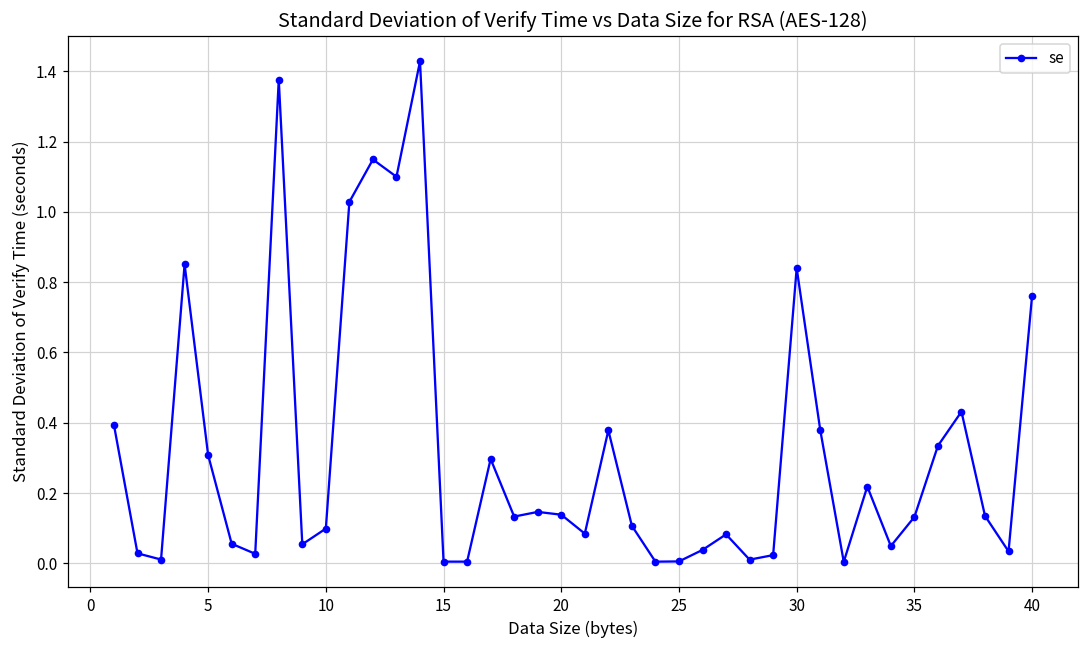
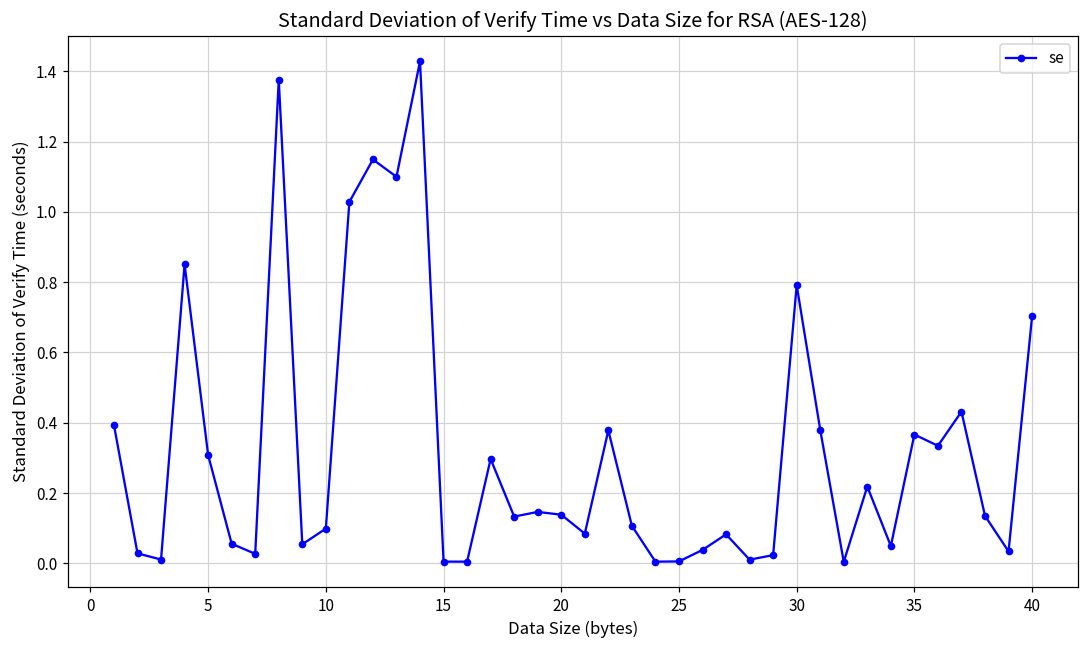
  {
    "5": 0.31,
    "10": 0.10,
    "15": 0.00,
    "20": 0.14,
    "25": 0.01,
-   "30": 0.84,
-   "35": 0.13,
-   "40": 0.76
+   "30": 0.79,
+   "35": 0.37,
+   "40": 0.70
  }
